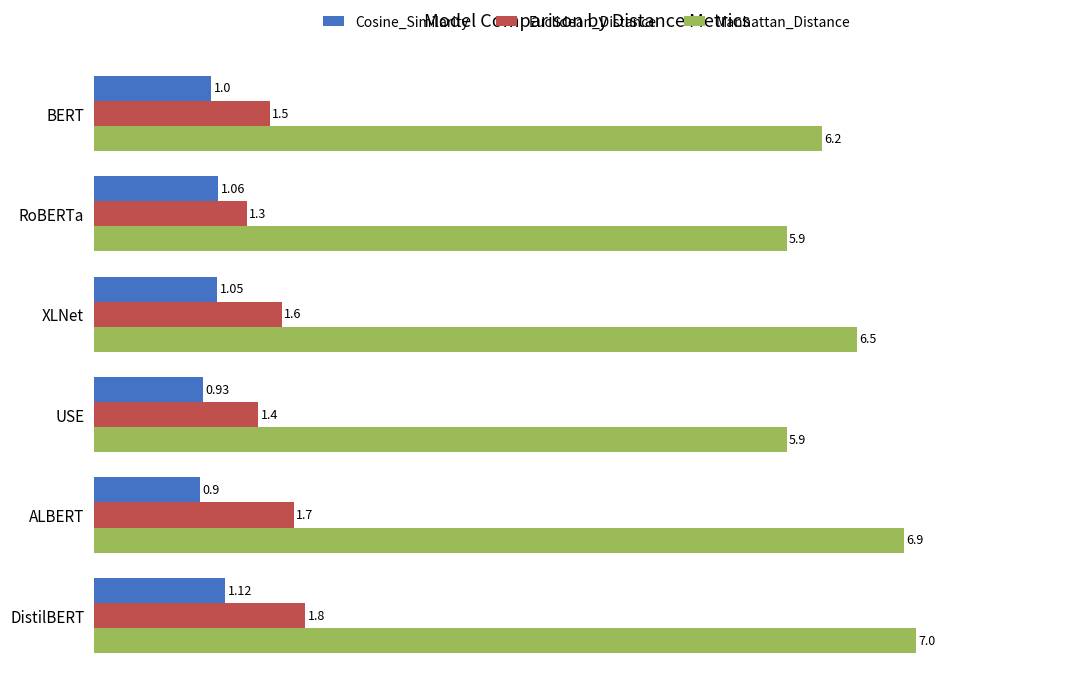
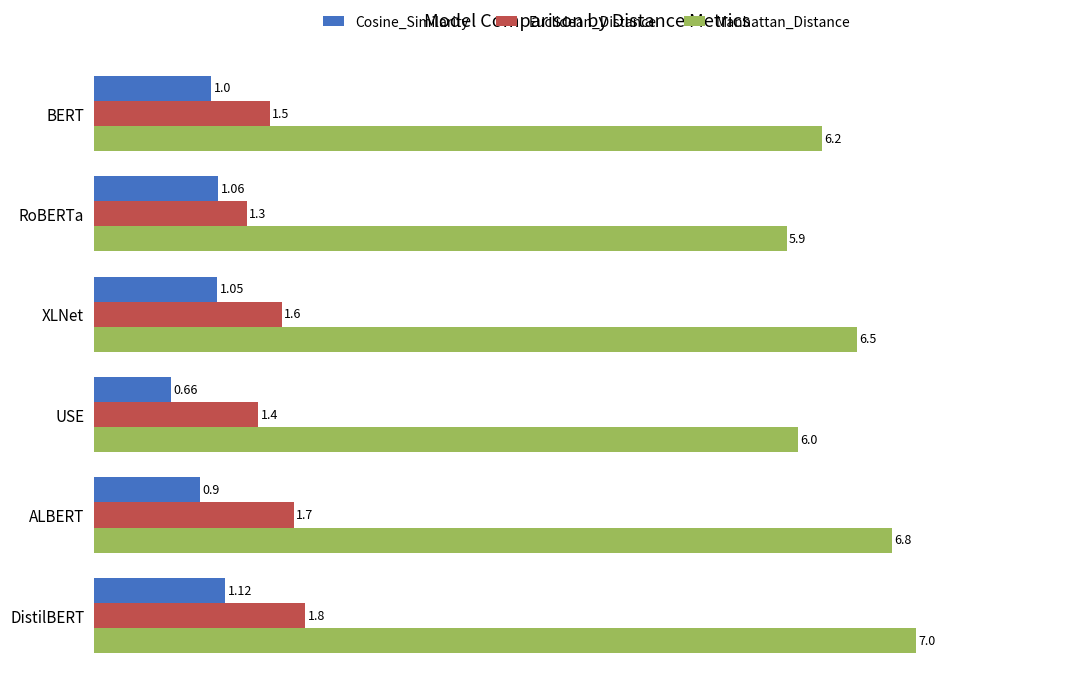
  {
    "Cosine_Similarity": {
      "BERT": 1.0,
      "RoBERTa": 1.06,
      "XLNet": 1.05,
-     "USE": 0.93,
+     "USE": 0.66,
      "ALBERT": 0.9,
      "DistilBERT": 1.12
    },
    "Euclidean_Distance": {
      "BERT": 1.5,
      "RoBERTa": 1.3,
      "XLNet": 1.6,
      "USE": 1.4,
      "ALBERT": 1.7,
      "DistilBERT": 1.8
    },
    "Manhattan_Distance": {
      "BERT": 6.2,
      "RoBERTa": 5.9,
      "XLNet": 6.5,
-     "USE": 5.9,
-     "ALBERT": 6.9,
+     "USE": 6.0,
+     "ALBERT": 6.8,
      "DistilBERT": 7.0
    }
  }
